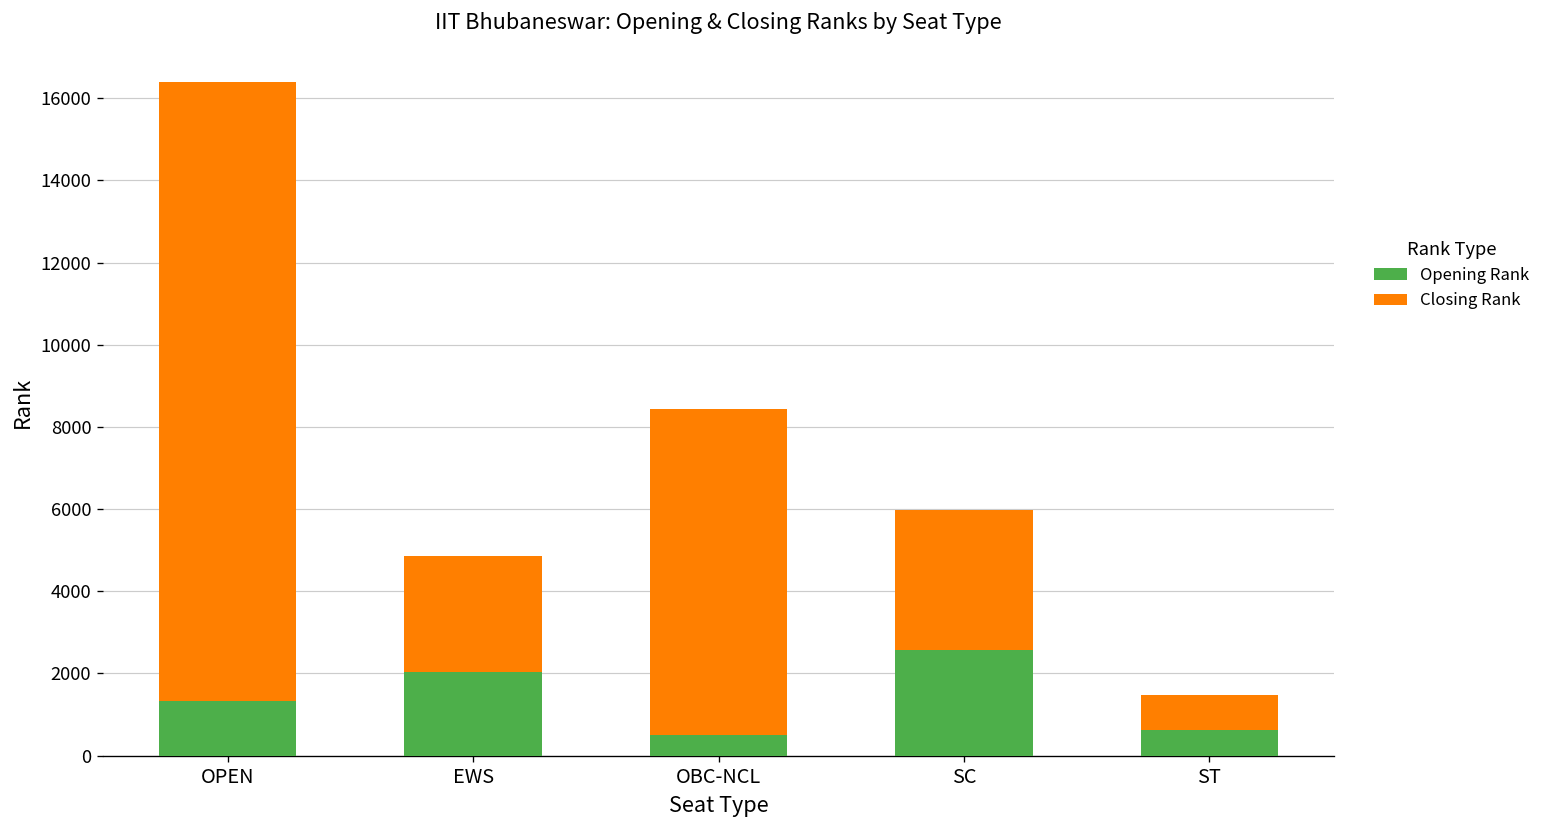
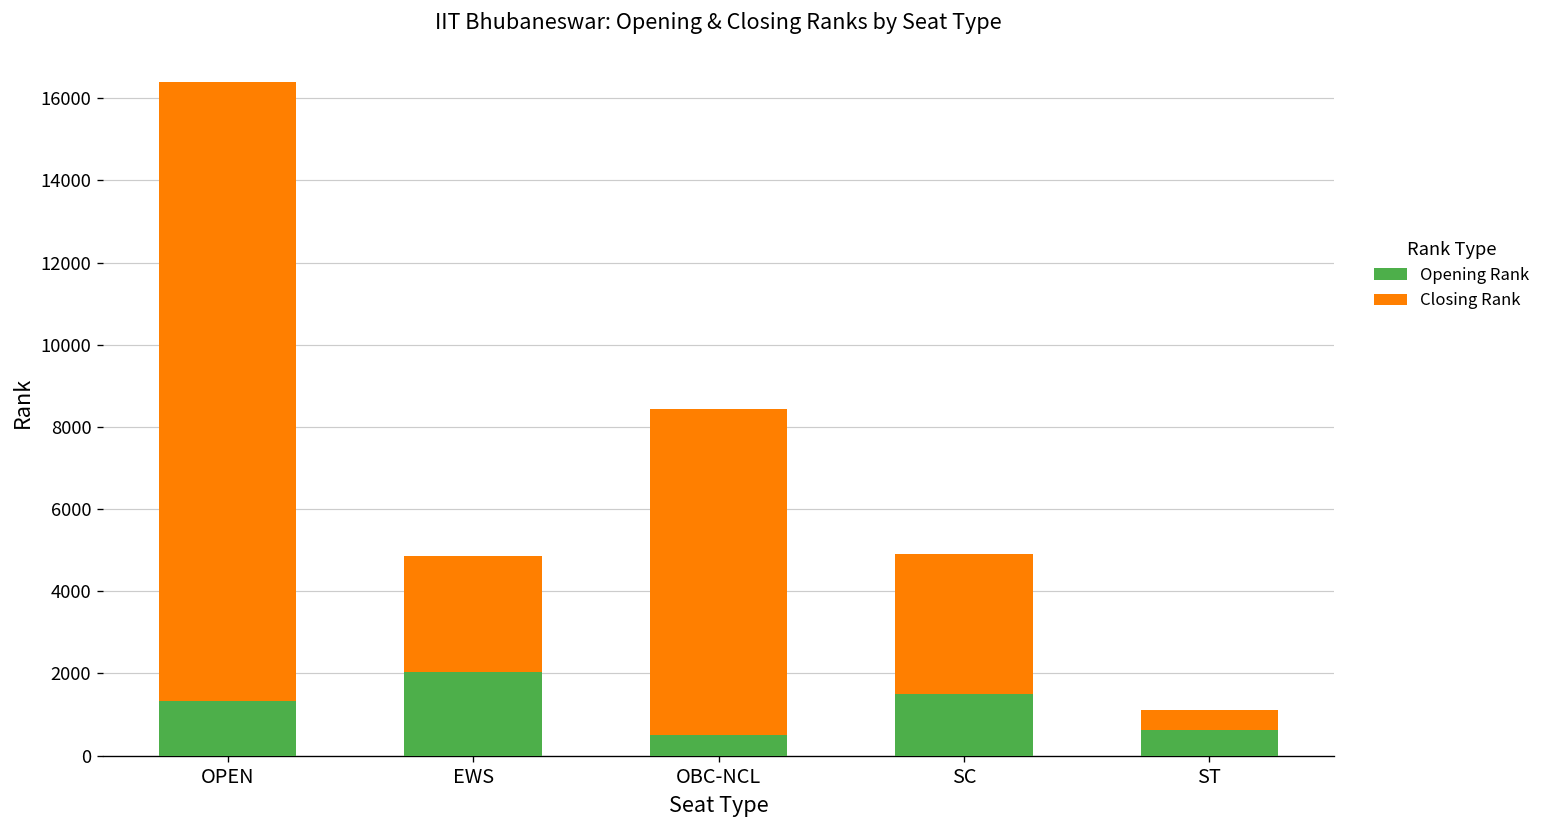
  {
    "Opening Rank": {
      "OPEN": 1300,
      "EWS": 2000,
      "OBC-NCL": 500,
-     "SC": 2600,
+     "SC": 1500,
      "ST": 600
    },
    "Closing Rank": {
      "OPEN": 15100,
      "EWS": 2800,
      "OBC-NCL": 7900,
      "SC": 3400,
-     "ST": 800
+     "ST": 500
    }
  }
